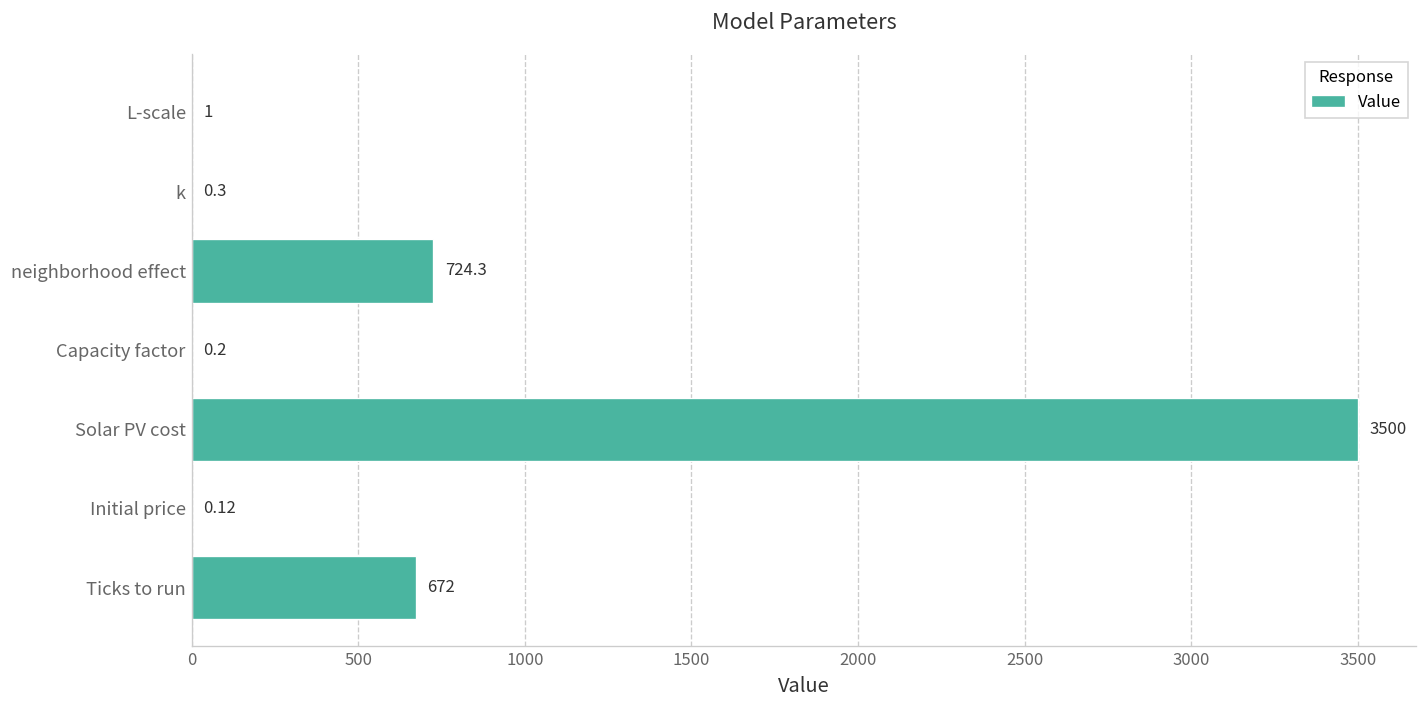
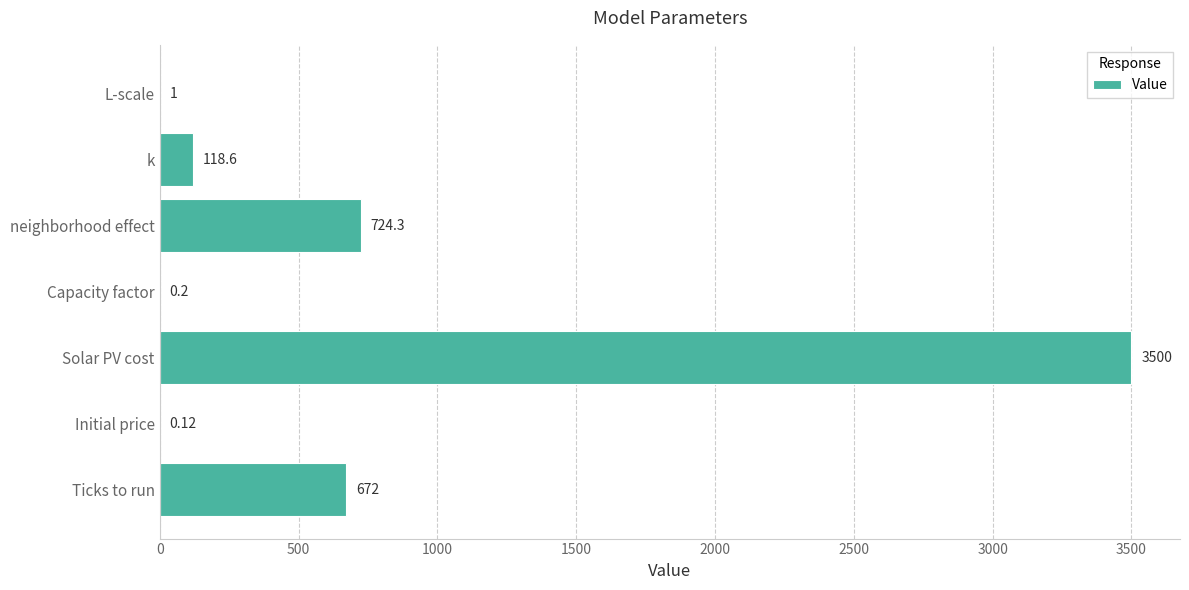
  {
    "L-scale": 1,
-   "k": 0.3,
+   "k": 118.6,
    "neighborhood effect": 724.3,
    "Capacity factor": 0.2,
    "Solar PV cost": 3500,
    "Initial price": 0.12,
    "Ticks to run": 672
  }
